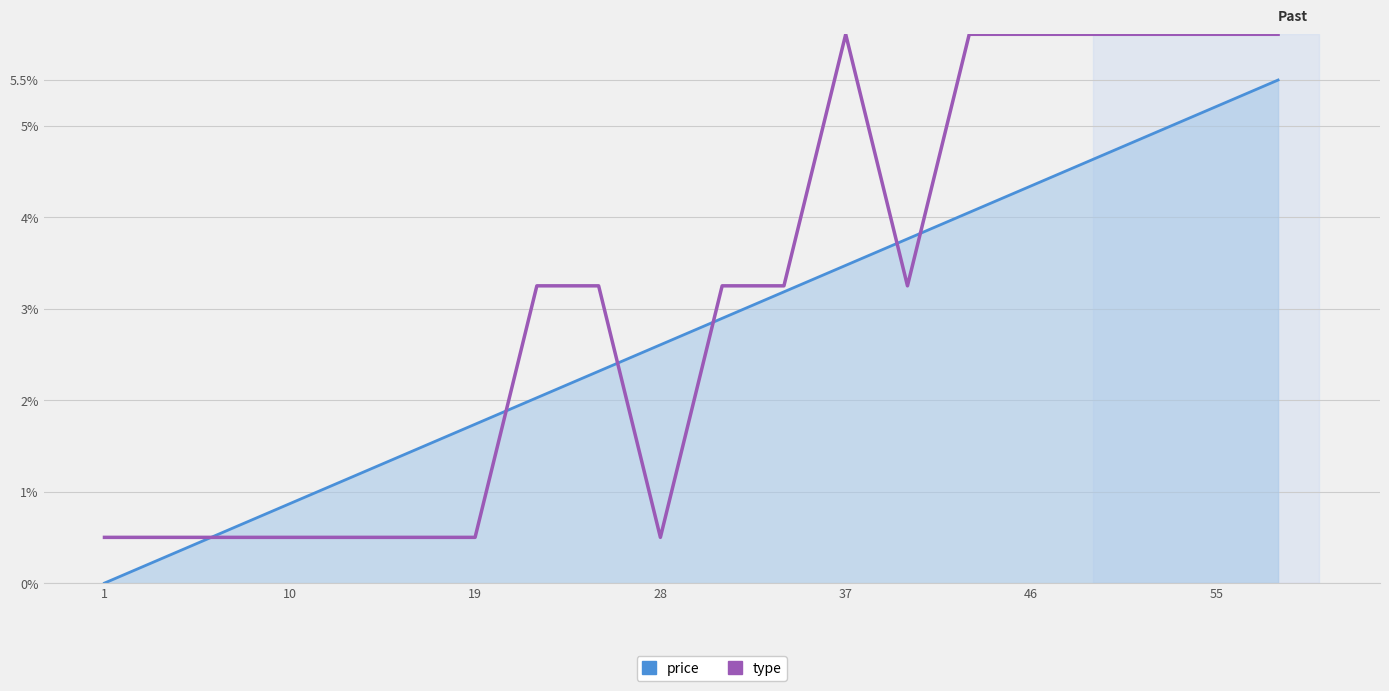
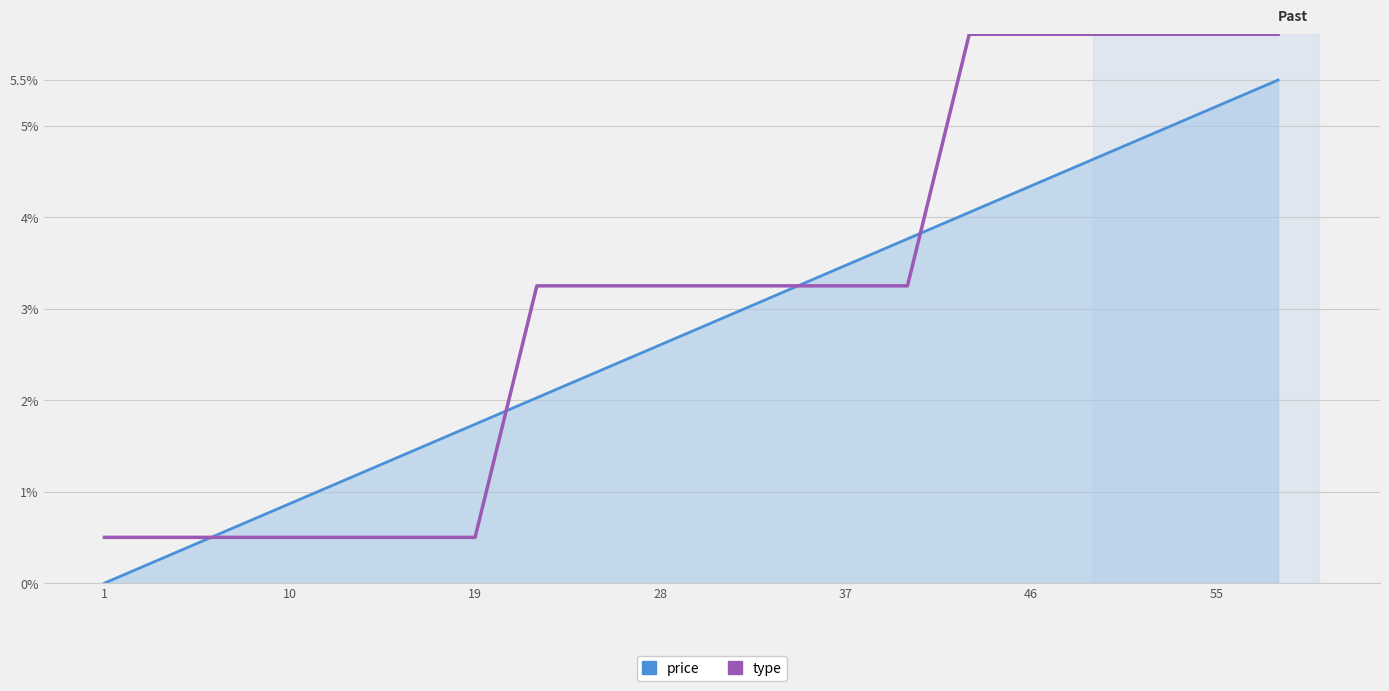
  {
    "type": {
      "1": "0.5%",
      "10": "0.5%",
      "19": "0.5%",
-     "28": "0.5%",
-     "37": "6.0%",
+     "28": "3.3%",
+     "37": "3.3%",
      "46": "6.0%",
      "55": "6.0%"
    }
  }
